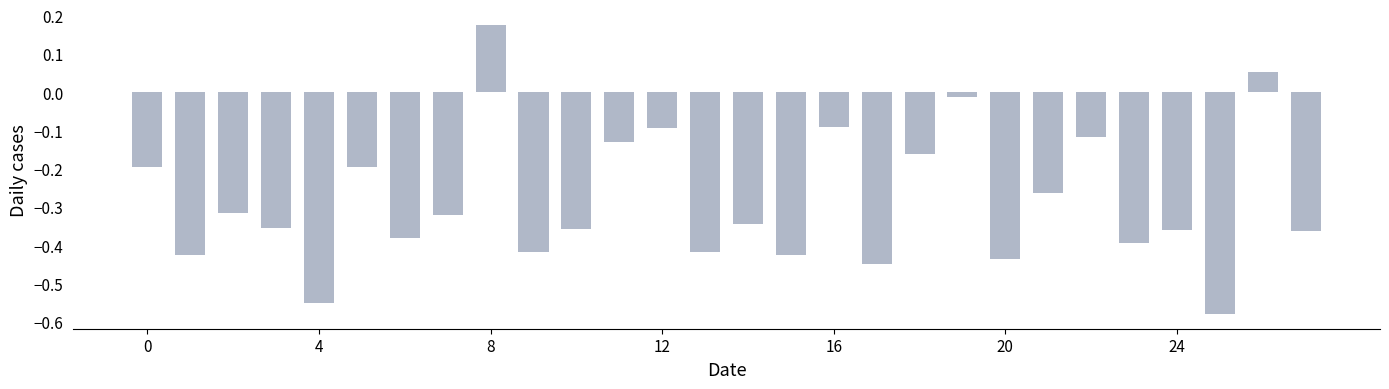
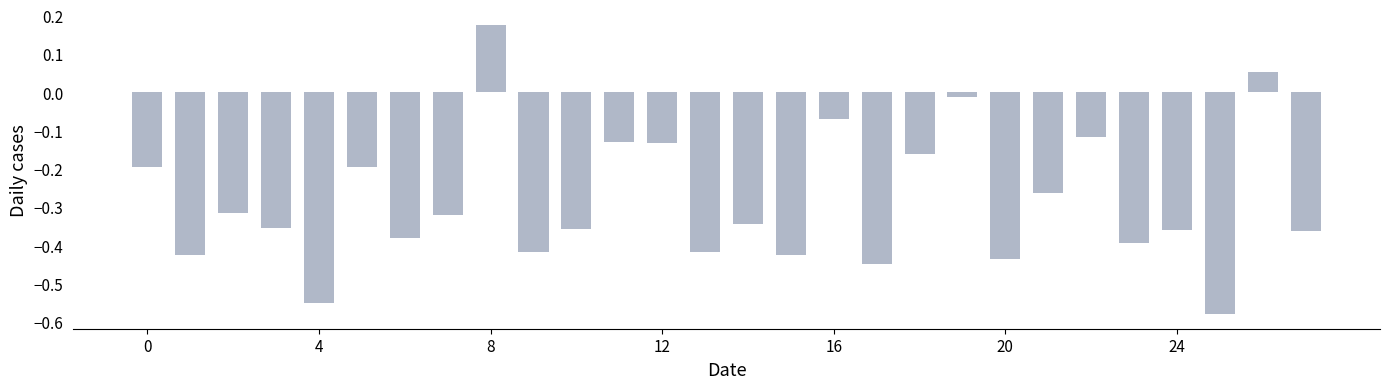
  {
    "0": -0.19,
    "4": -0.55,
    "8": 0.17,
-   "12": -0.09,
-   "16": -0.09,
+   "12": -0.13,
+   "16": -0.07,
    "20": -0.44,
    "24": -0.36
  }
